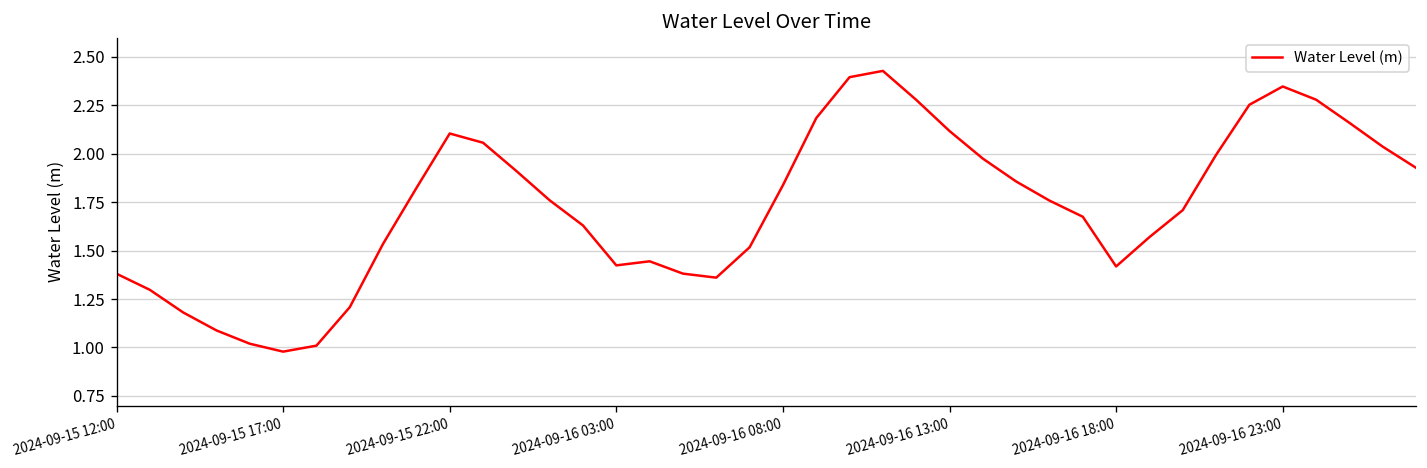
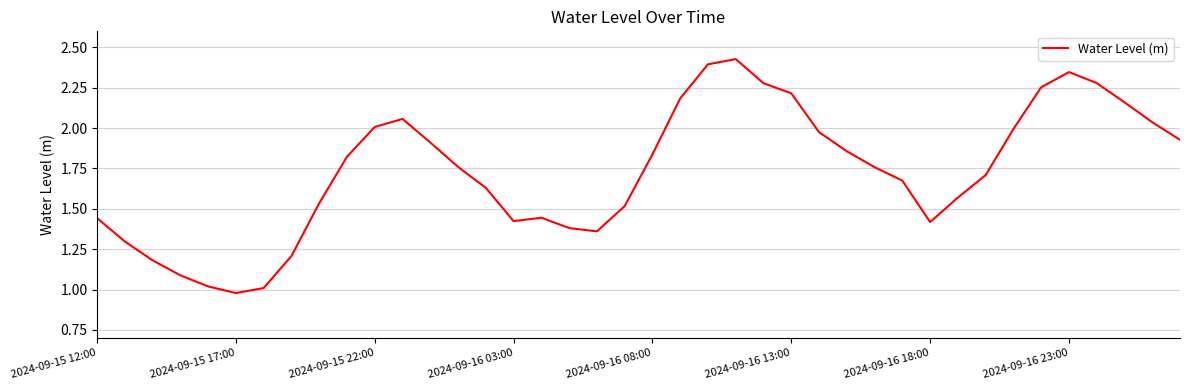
  {
-   "2024-09-15 12:00": 1.38,
+   "2024-09-15 12:00": 1.44,
    "2024-09-15 17:00": 0.98,
-   "2024-09-15 22:00": 2.10,
+   "2024-09-15 22:00": 2.01,
    "2024-09-16 03:00": 1.42,
    "2024-09-16 08:00": 1.84,
-   "2024-09-16 13:00": 2.12,
+   "2024-09-16 13:00": 2.22,
    "2024-09-16 18:00": 1.42,
    "2024-09-16 23:00": 2.35
  }
